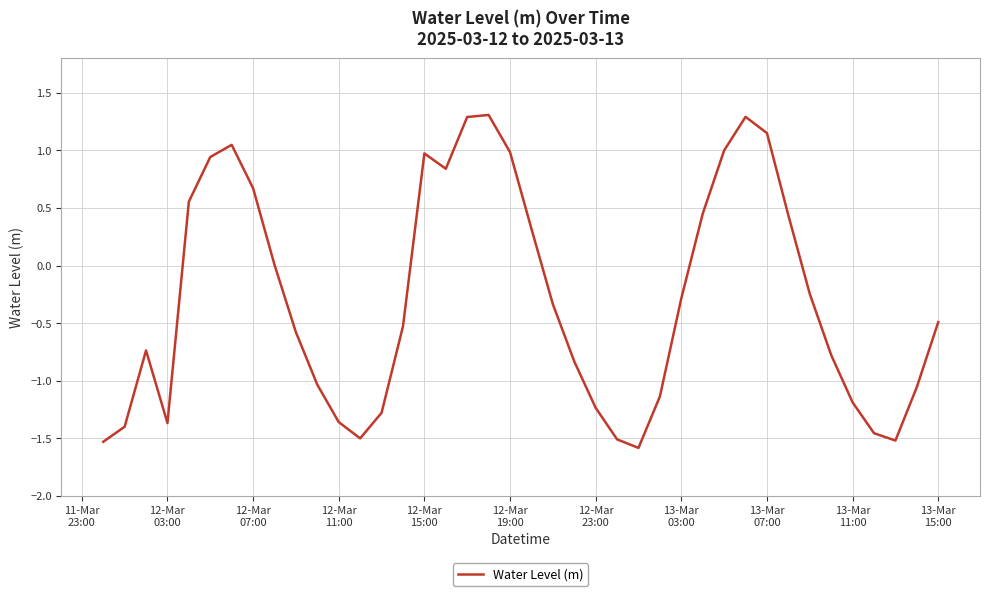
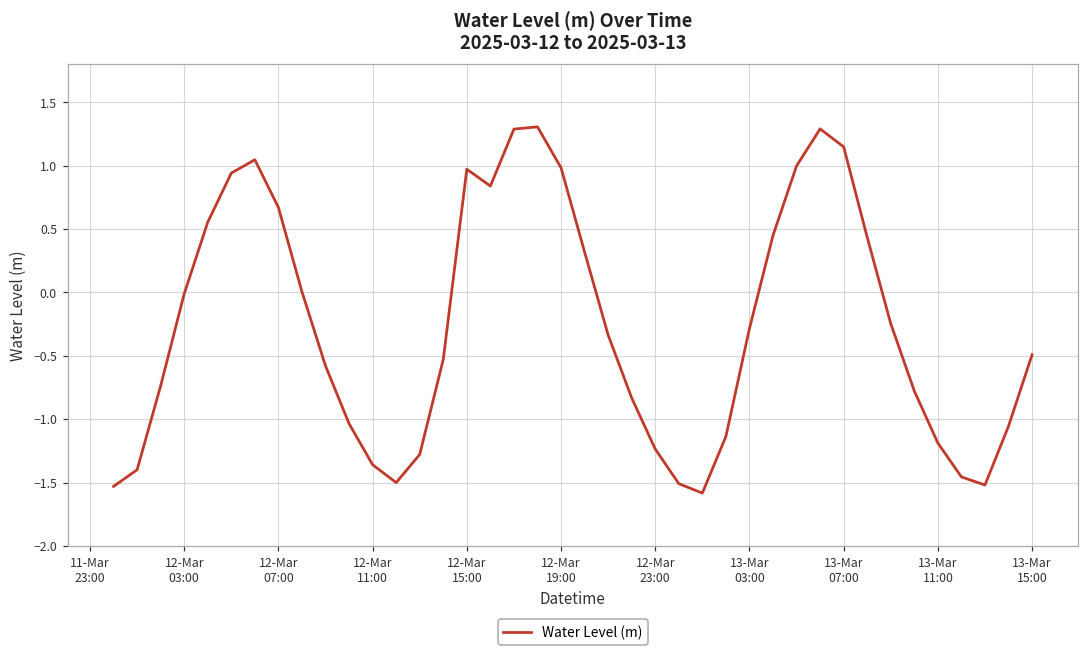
  {
-   "12-Mar 03:00": -1.37,
+   "12-Mar 03:00": -0.01,
    "12-Mar 07:00": 0.67,
    "12-Mar 11:00": -1.36,
    "12-Mar 15:00": 0.97,
    "12-Mar 19:00": 0.98,
    "12-Mar 23:00": -1.24,
    "13-Mar 03:00": -0.28,
    "13-Mar 07:00": 1.15,
    "13-Mar 11:00": -1.19,
    "13-Mar 15:00": -0.49
  }
